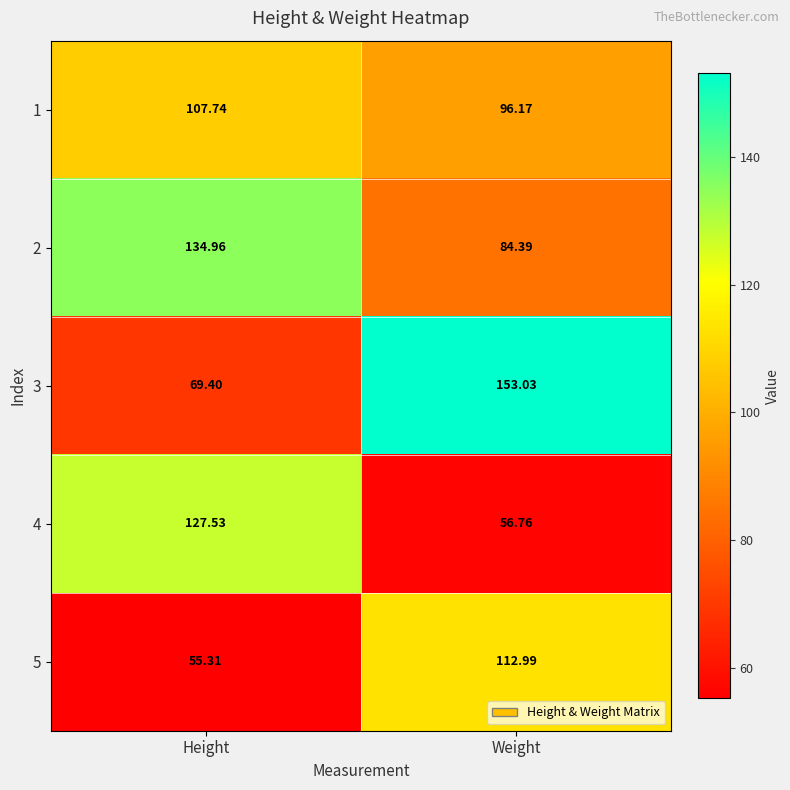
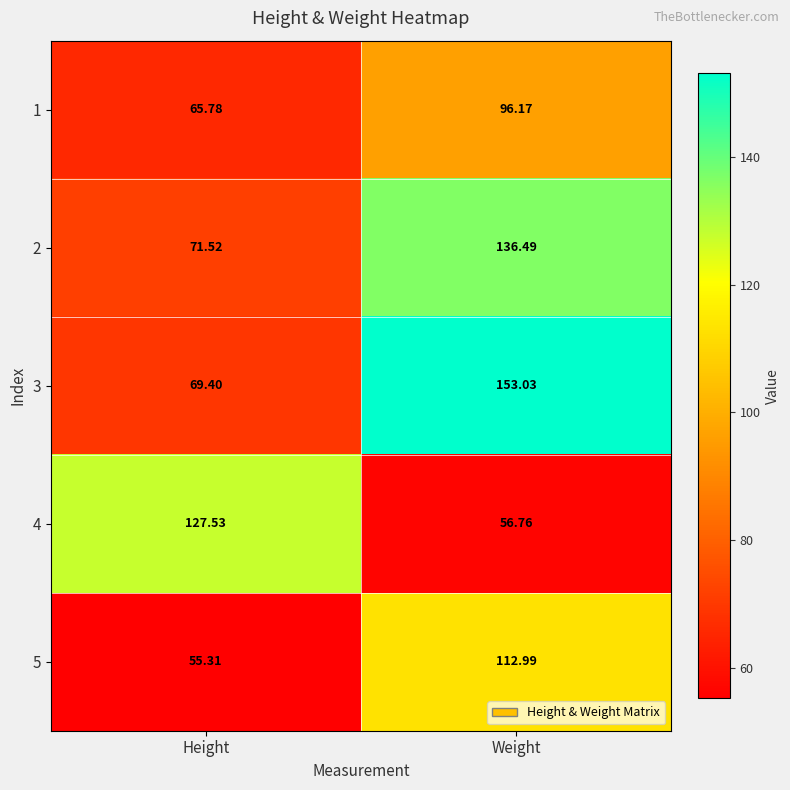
  {
    "1": {
-     "Height": 107.74,
+     "Height": 65.78,
      "Weight": 96.17
    },
    "2": {
-     "Height": 134.96,
-     "Weight": 84.39
+     "Height": 71.52,
+     "Weight": 136.49
    },
    "3": {
      "Height": 69.40,
      "Weight": 153.03
    },
    "4": {
      "Height": 127.53,
      "Weight": 56.76
    },
    "5": {
      "Height": 55.31,
      "Weight": 112.99
    }
  }
